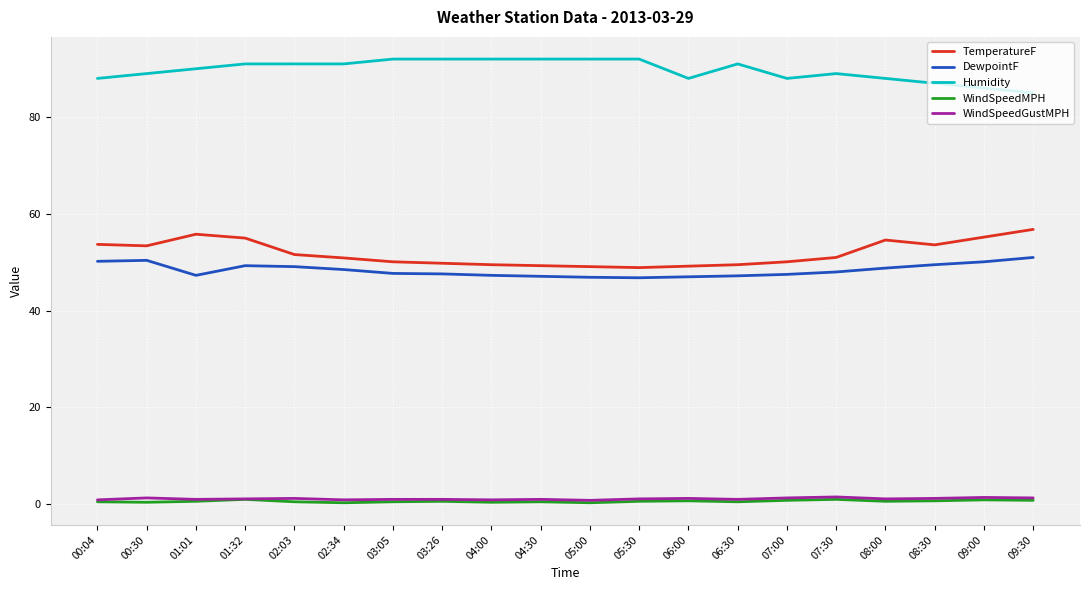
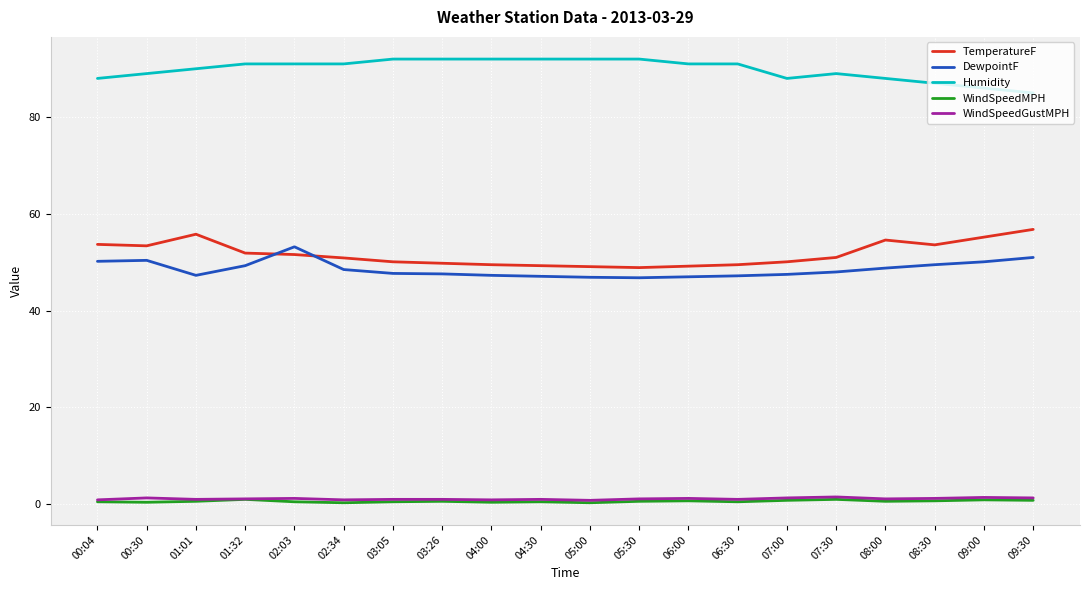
  {
    "TemperatureF": {
      "00:04": 54,
      "00:30": 53,
      "01:01": 56,
-     "01:32": 55,
+     "01:32": 52,
      "02:03": 52,
      "02:34": 51,
      "03:05": 50,
      "03:26": 50,
      "04:00": 50,
      "04:30": 49,
      "05:00": 49,
      "05:30": 49,
      "06:00": 49,
      "06:30": 50,
      "07:00": 50,
      "07:30": 51,
      "08:00": 55,
      "08:30": 54,
      "09:00": 55,
      "09:30": 57
    },
    "DewpointF": {
      "00:04": 50,
      "00:30": 50,
      "01:01": 47,
      "01:32": 49,
-     "02:03": 49,
+     "02:03": 53,
      "02:34": 49,
      "03:05": 48,
      "03:26": 48,
      "04:00": 47,
      "04:30": 47,
      "05:00": 47,
      "05:30": 47,
      "06:00": 47,
      "06:30": 47,
      "07:00": 48,
      "07:30": 48,
      "08:00": 49,
      "08:30": 50,
      "09:00": 50,
      "09:30": 51
    },
    "Humidity": {
      "00:04": 88,
      "00:30": 89,
      "01:01": 90,
      "01:32": 91,
      "02:03": 91,
      "02:34": 91,
      "03:05": 92,
      "03:26": 92,
      "04:00": 92,
      "04:30": 92,
      "05:00": 92,
      "05:30": 92,
-     "06:00": 88,
+     "06:00": 91,
      "06:30": 91,
      "07:00": 88,
      "07:30": 89,
      "08:00": 88
    },
    "WindSpeedMPH": {
      "00:30": 0,
      "02:03": 1,
      "02:34": 0
    },
    "WindSpeedGustMPH": {
      "00:30": 1,
      "02:03": 1,
      "02:34": 1
    }
  }
